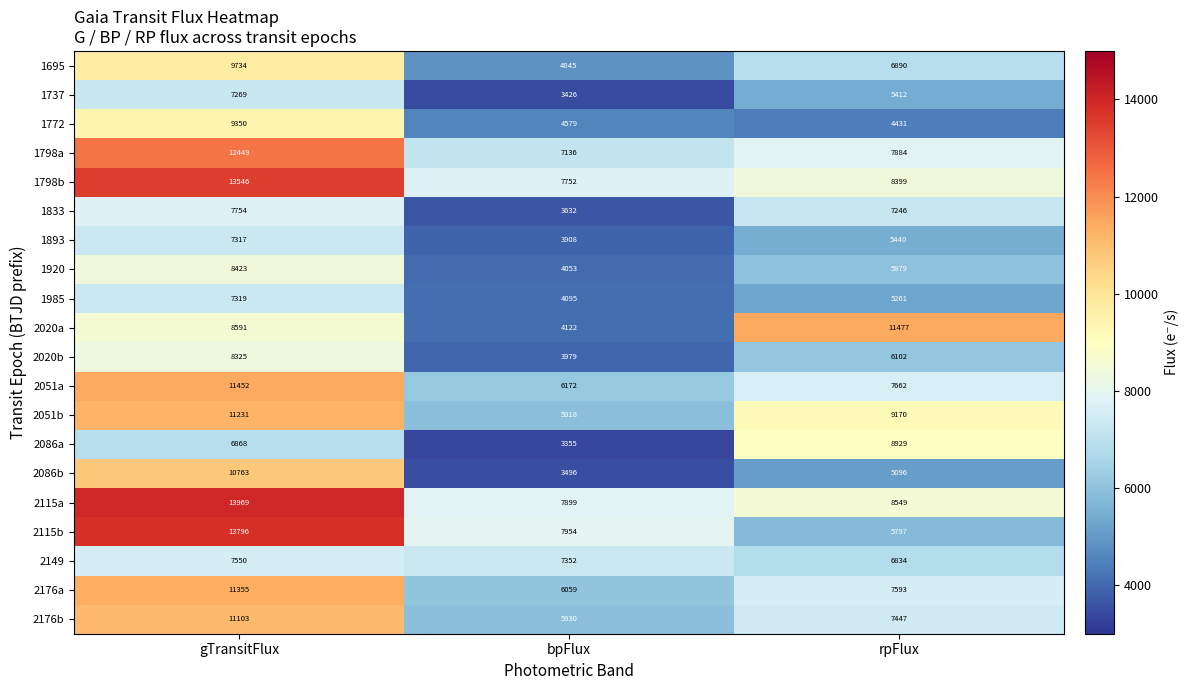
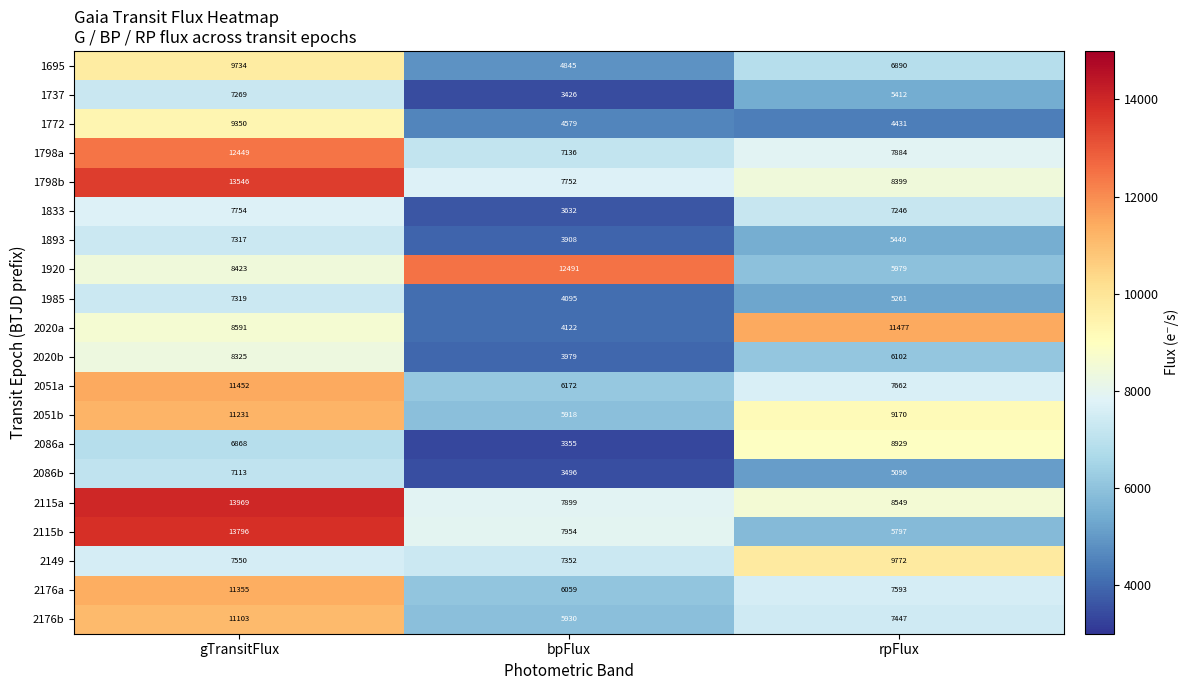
  {
    "1695": {
      "gTransitFlux": 9734,
      "bpFlux": 4845,
      "rpFlux": 6890
    },
    "1737": {
      "gTransitFlux": 7269,
      "bpFlux": 3426,
      "rpFlux": 5412
    },
    "1772": {
      "gTransitFlux": 9350,
      "bpFlux": 4579,
      "rpFlux": 4431
    },
    "1798a": {
      "gTransitFlux": 12449,
      "bpFlux": 7136,
      "rpFlux": 7884
    },
    "1798b": {
      "gTransitFlux": 13546,
      "bpFlux": 7752,
      "rpFlux": 8399
    },
    "1833": {
      "gTransitFlux": 7754,
      "bpFlux": 3632,
      "rpFlux": 7246
    },
    "1893": {
      "gTransitFlux": 7317,
      "bpFlux": 3908,
      "rpFlux": 5440
    },
    "1920": {
      "gTransitFlux": 8423,
-     "bpFlux": 4053,
+     "bpFlux": 12491,
      "rpFlux": 5979
    },
    "1985": {
      "gTransitFlux": 7319,
      "bpFlux": 4095,
      "rpFlux": 5261
    },
    "2020a": {
      "gTransitFlux": 8591,
      "bpFlux": 4122,
      "rpFlux": 11477
    },
    "2020b": {
      "gTransitFlux": 8325,
      "bpFlux": 3979,
      "rpFlux": 6102
    },
    "2051a": {
      "gTransitFlux": 11452,
      "bpFlux": 6172,
      "rpFlux": 7662
    },
    "2051b": {
      "gTransitFlux": 11231,
      "bpFlux": 5918,
      "rpFlux": 9170
    },
    "2086a": {
      "gTransitFlux": 6868,
      "bpFlux": 3355,
      "rpFlux": 8929
    },
    "2086b": {
-     "gTransitFlux": 10763,
+     "gTransitFlux": 7113,
      "bpFlux": 3496,
      "rpFlux": 5096
    },
    "2115a": {
      "gTransitFlux": 13969,
      "bpFlux": 7899,
      "rpFlux": 8549
    },
    "2115b": {
      "gTransitFlux": 13796,
      "bpFlux": 7954,
      "rpFlux": 5797
    },
    "2149": {
      "gTransitFlux": 7550,
      "bpFlux": 7352,
-     "rpFlux": 6834
+     "rpFlux": 9772
    },
    "2176a": {
      "gTransitFlux": 11355,
      "bpFlux": 6059,
      "rpFlux": 7593
    },
    "2176b": {
      "gTransitFlux": 11103,
      "bpFlux": 5930,
      "rpFlux": 7447
    }
  }
